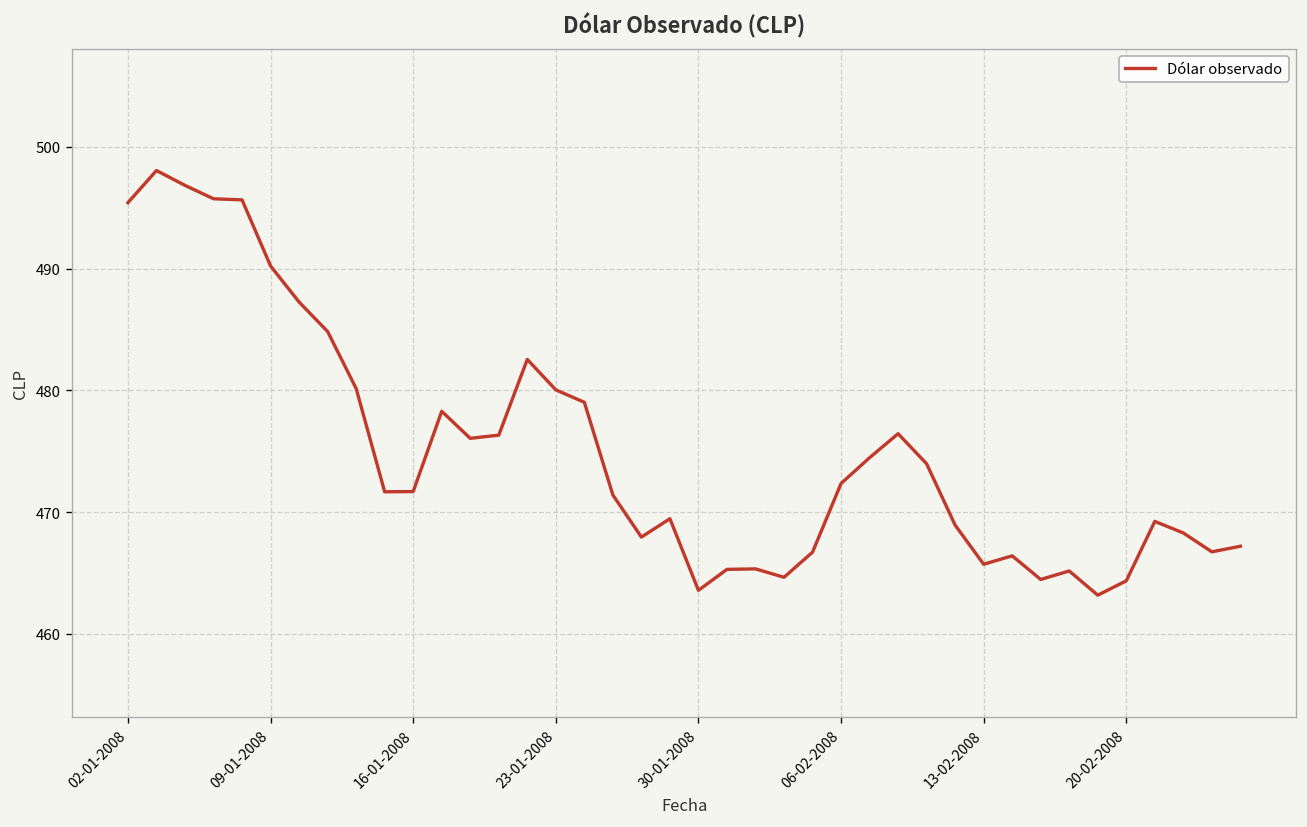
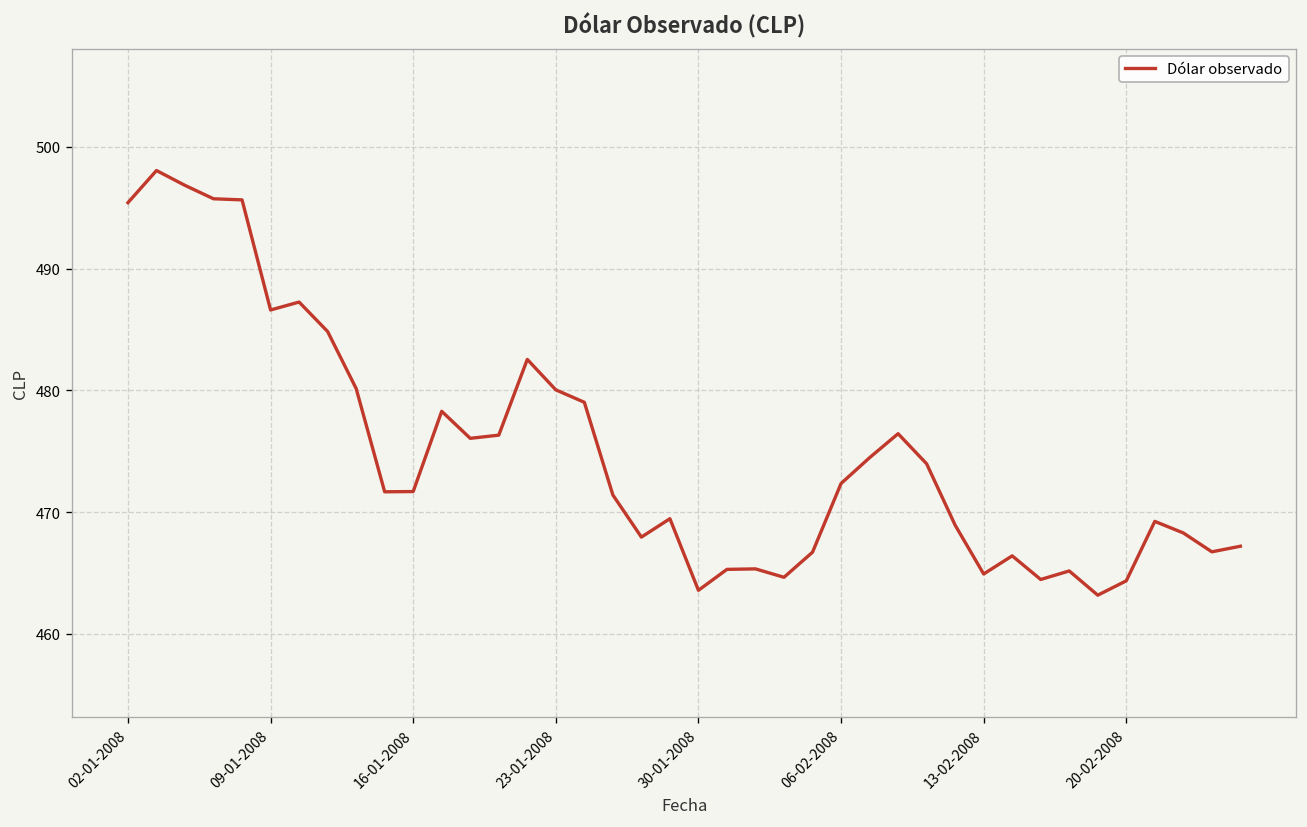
  {
    "02-01-2008": 495.4,
-   "09-01-2008": 490.2,
+   "09-01-2008": 486.6,
    "16-01-2008": 471.7,
    "23-01-2008": 480.0,
    "30-01-2008": 463.6,
    "06-02-2008": 472.4,
-   "13-02-2008": 465.7,
+   "13-02-2008": 464.9,
    "20-02-2008": 464.4
  }
